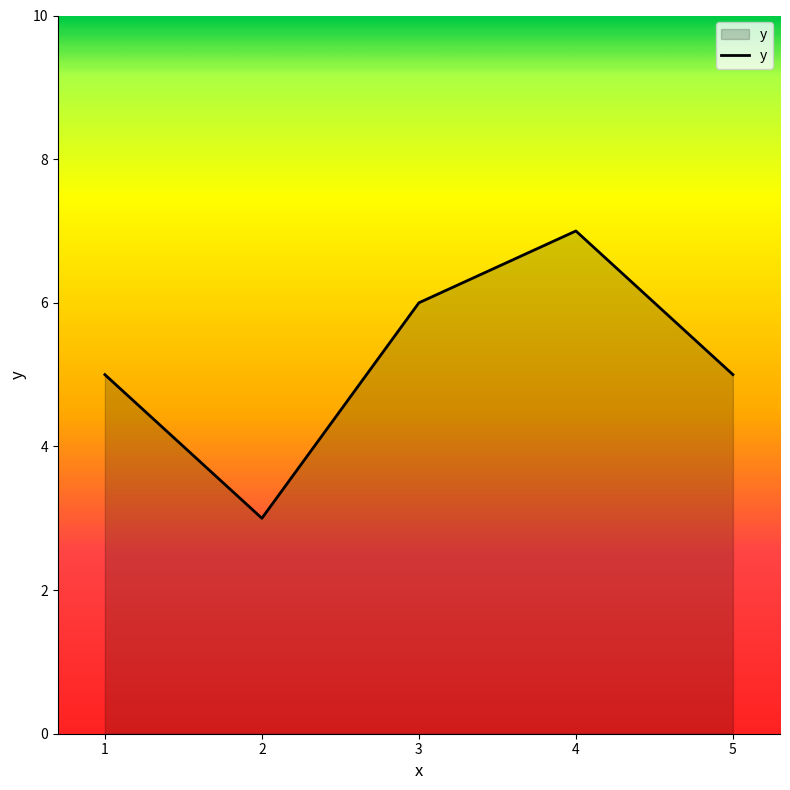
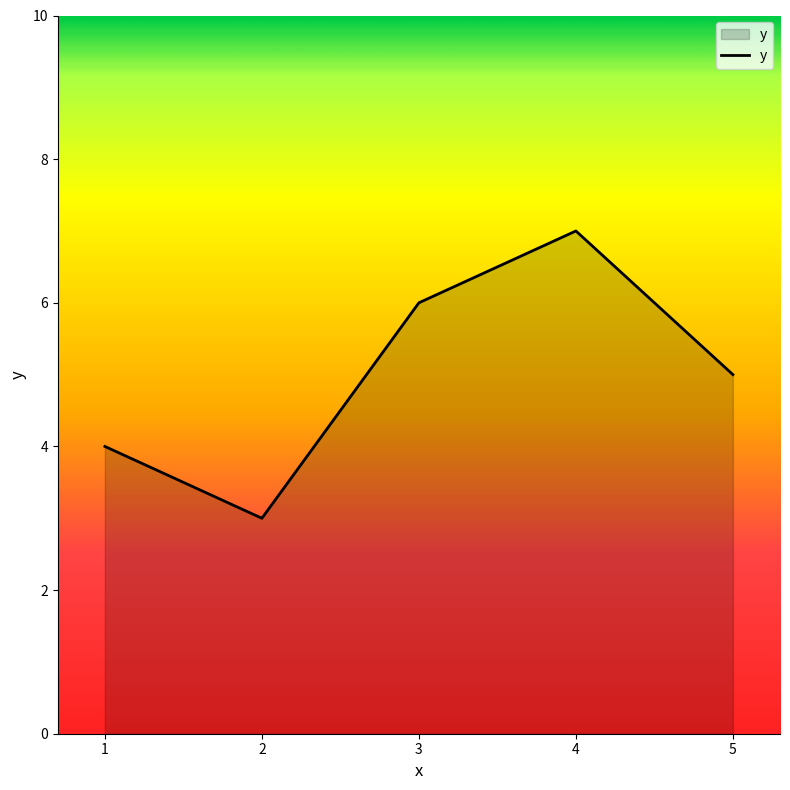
  {
-   "1": 5,
+   "1": 4,
    "2": 3,
    "3": 6,
    "4": 7,
    "5": 5
  }
